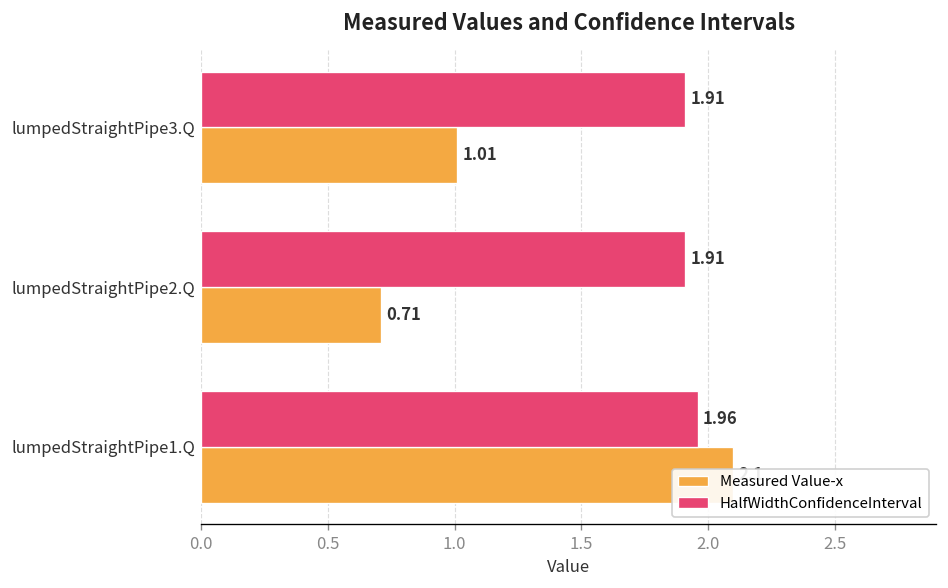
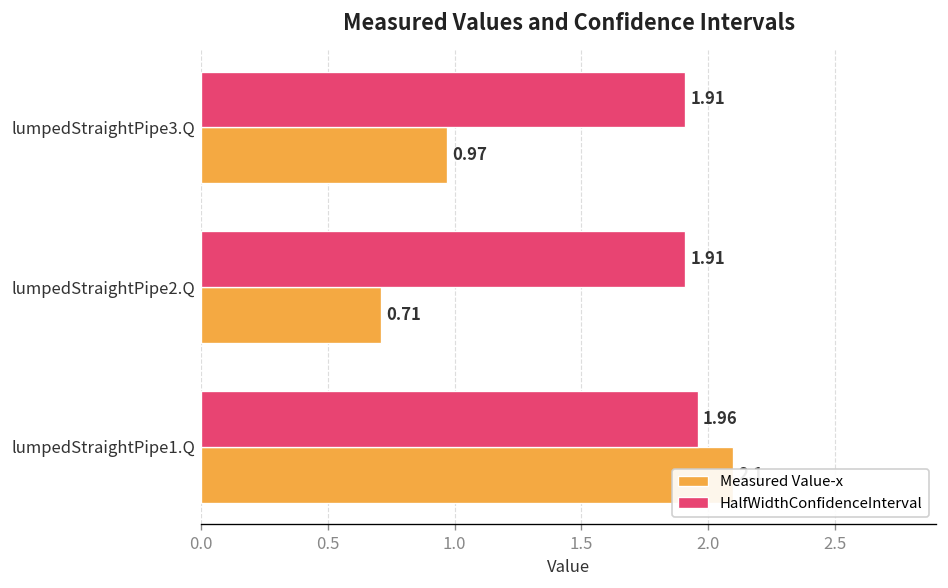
  {
    "Measured Value-x": {
-     "lumpedStraightPipe3.Q": 1.01,
+     "lumpedStraightPipe3.Q": 0.97,
      "lumpedStraightPipe2.Q": 0.71
    },
    "HalfWidthConfidenceInterval": {
      "lumpedStraightPipe3.Q": 1.91,
      "lumpedStraightPipe2.Q": 1.91,
      "lumpedStraightPipe1.Q": 1.96
    }
  }
